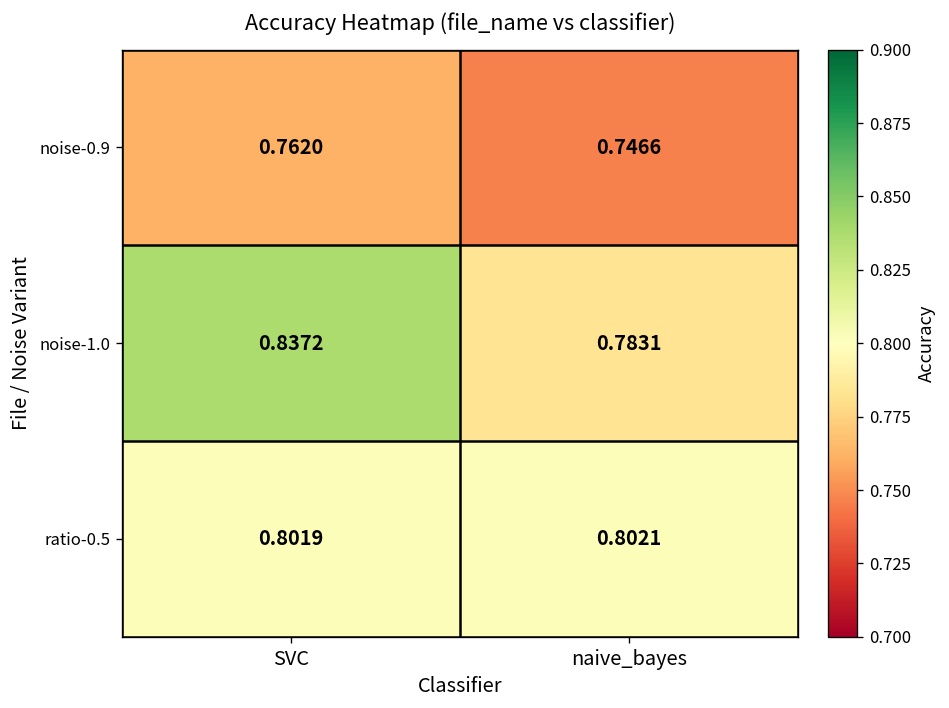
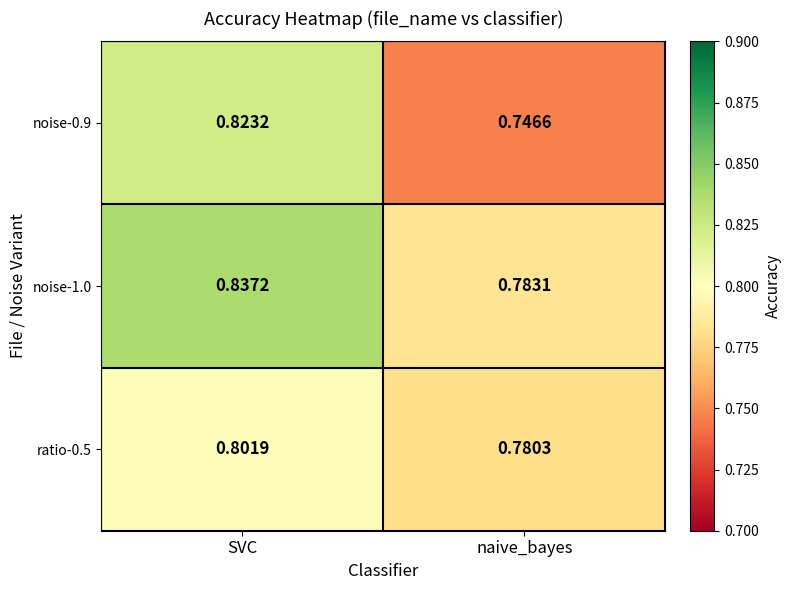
  {
    "noise-0.9": {
-     "SVC": 0.7620,
+     "SVC": 0.8232,
      "naive_bayes": 0.7466
    },
    "noise-1.0": {
      "SVC": 0.8372,
      "naive_bayes": 0.7831
    },
    "ratio-0.5": {
      "SVC": 0.8019,
-     "naive_bayes": 0.8021
+     "naive_bayes": 0.7803
    }
  }
